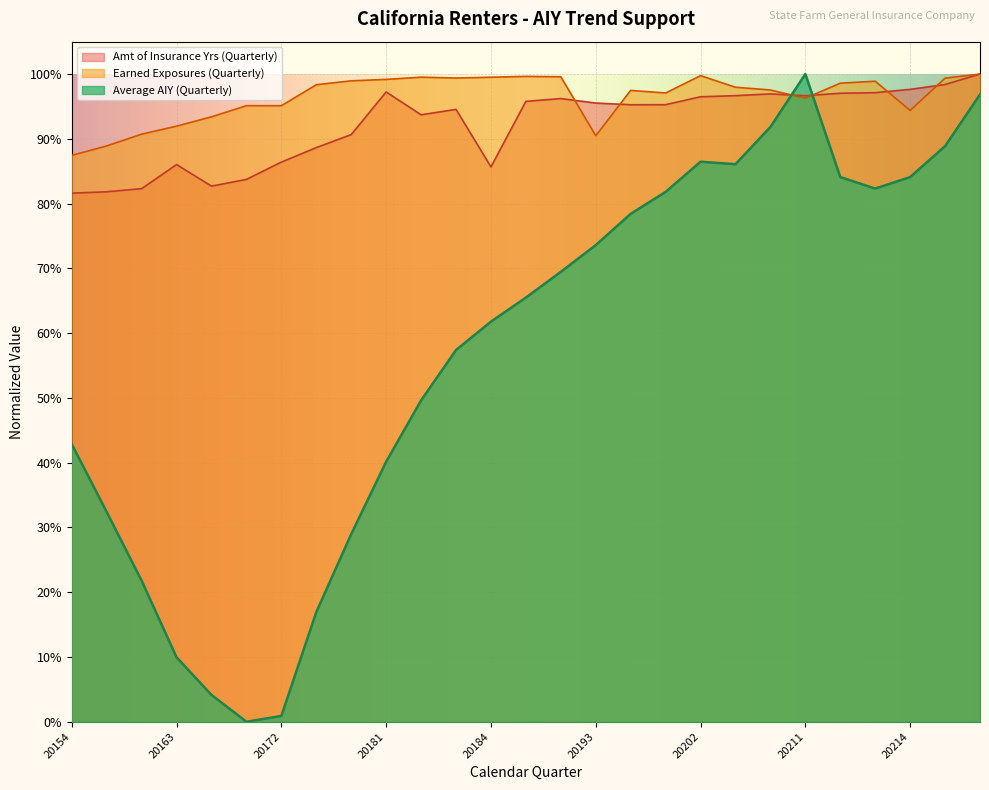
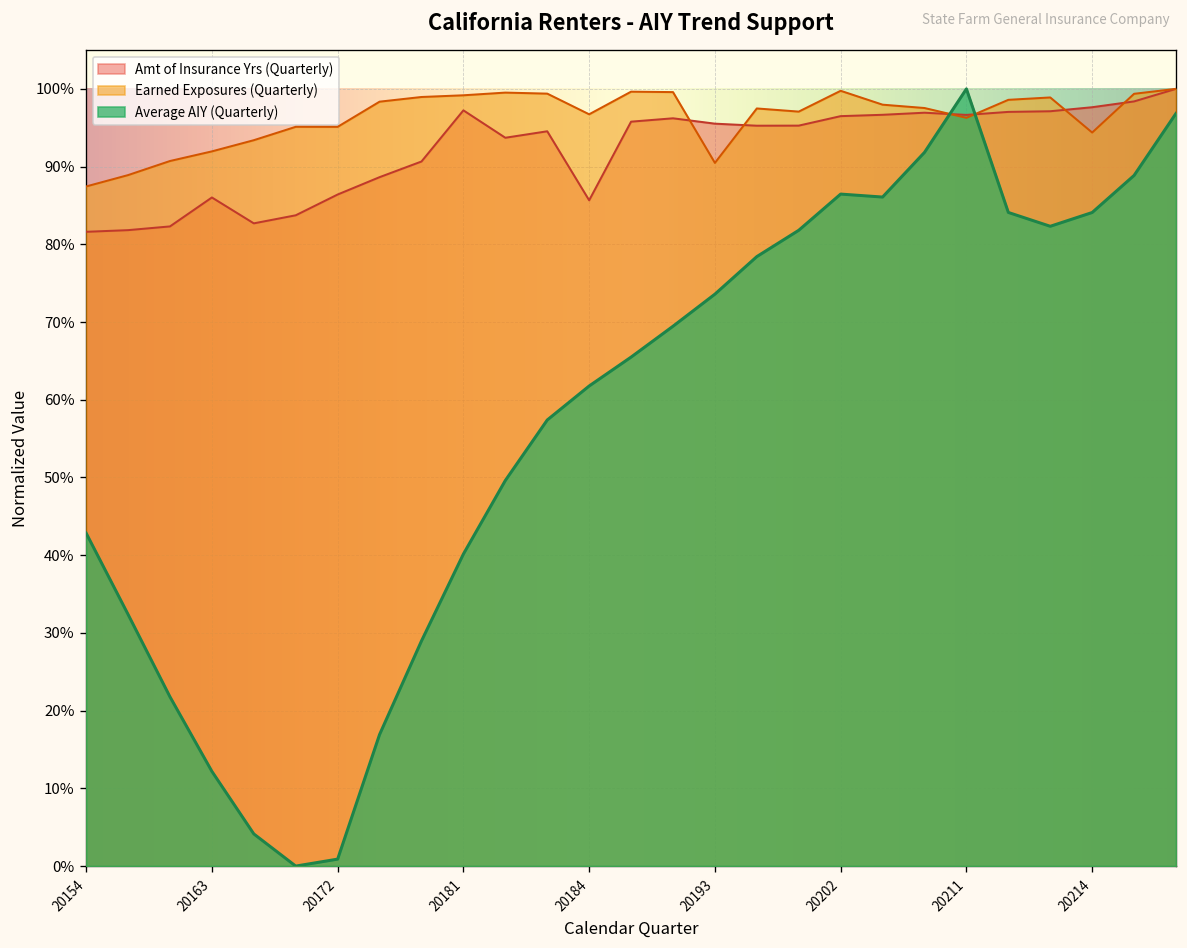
  {
    "Amt of Insurance Yrs (Quarterly)": {
      "20154": "82%",
      "20163": "86%",
      "20172": "86%",
      "20181": "97%",
      "20184": "86%",
      "20193": "96%",
      "20202": "96%",
      "20214": "98%"
    },
    "Earned Exposures (Quarterly)": {
      "20154": "87%",
      "20163": "92%",
      "20172": "95%",
      "20181": "99%",
-     "20184": "100%",
+     "20184": "97%",
      "20193": "90%",
      "20202": "100%",
      "20214": "94%"
    },
    "Average AIY (Quarterly)": {
      "20154": "43%",
-     "20163": "10%",
+     "20163": "12%",
      "20172": "1%",
      "20181": "40%",
      "20184": "62%",
      "20193": "74%",
      "20202": "86%",
      "20211": "100%",
      "20214": "84%"
    }
  }
